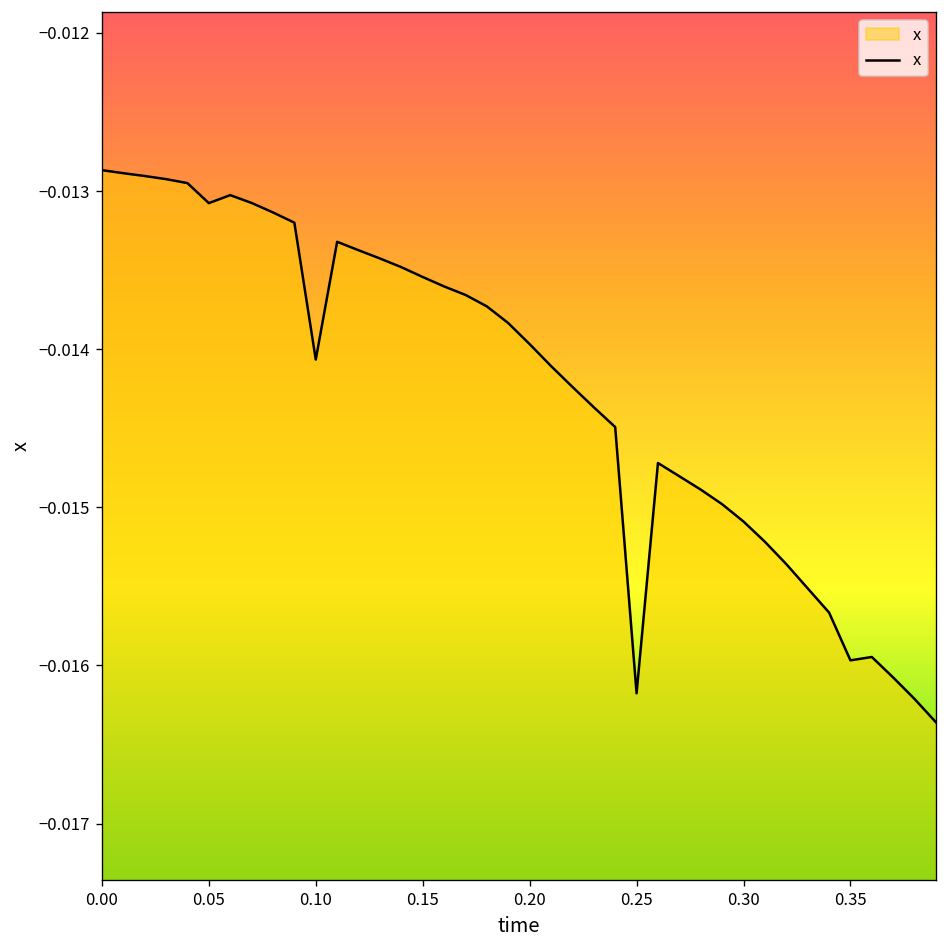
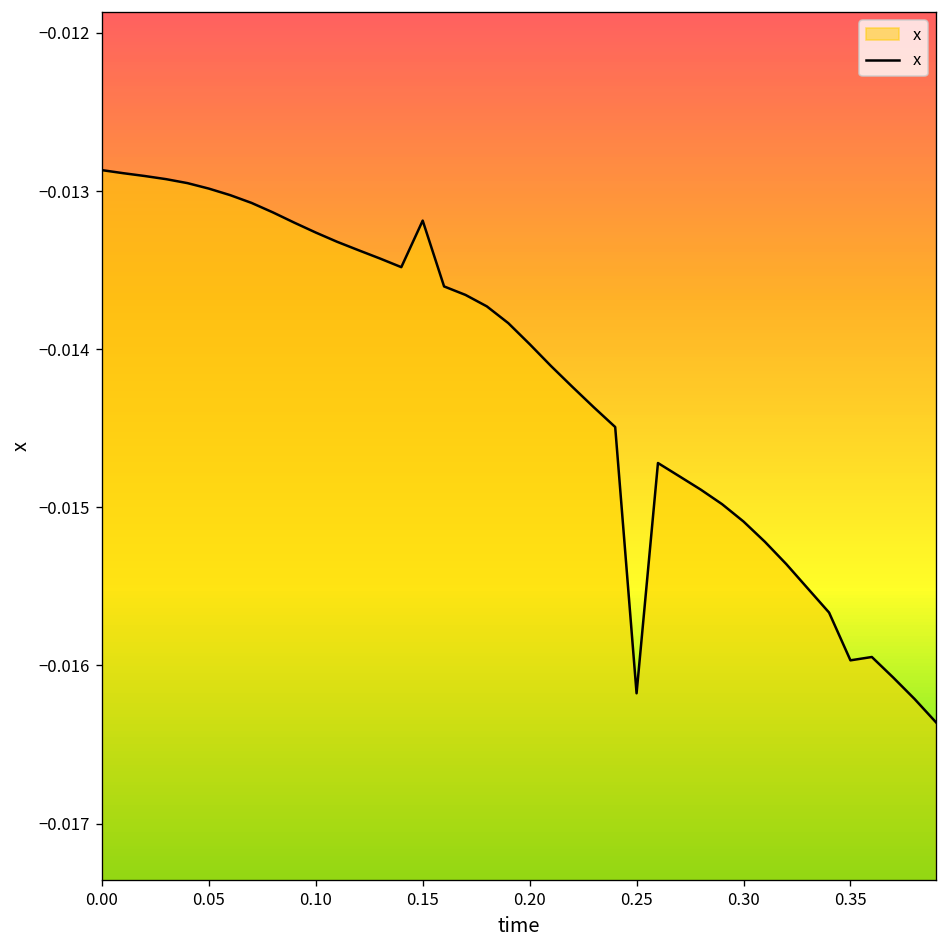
  {
    "0.00": -0.01287,
-   "0.05": -0.01308,
-   "0.10": -0.01407,
-   "0.15": -0.01354,
+   "0.05": -0.01298,
+   "0.10": -0.01326,
+   "0.15": -0.01319,
    "0.20": -0.01397,
    "0.25": -0.01618,
    "0.30": -0.01509,
    "0.35": -0.01597
  }
